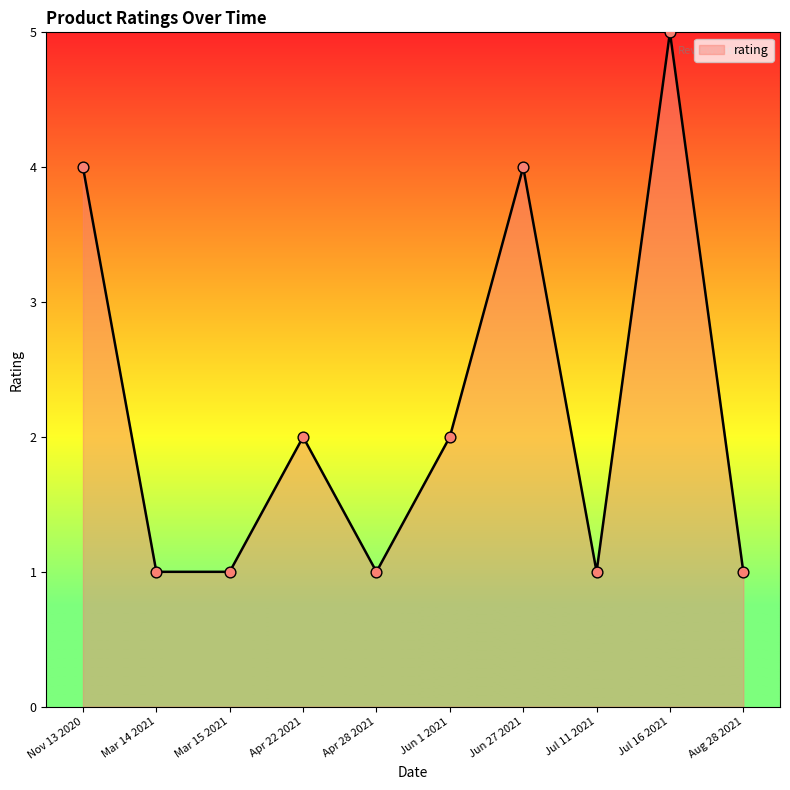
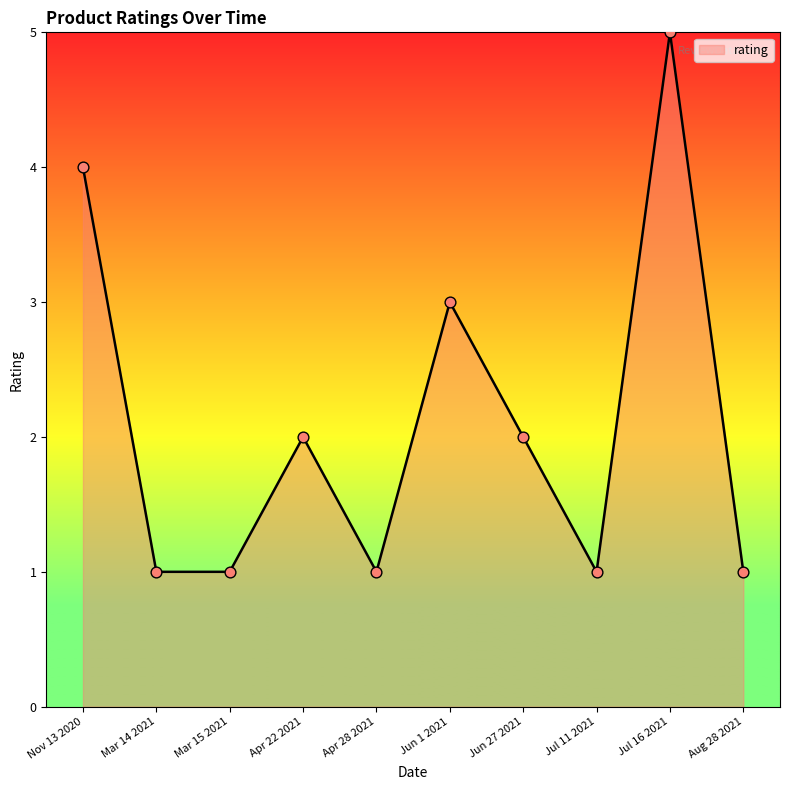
  {
    "Nov 13 2020": 4,
    "Mar 14 2021": 1,
    "Mar 15 2021": 1,
    "Apr 22 2021": 2,
    "Apr 28 2021": 1,
-   "Jun 1 2021": 2,
-   "Jun 27 2021": 4,
+   "Jun 1 2021": 3,
+   "Jun 27 2021": 2,
    "Jul 11 2021": 1,
    "Jul 16 2021": 5,
    "Aug 28 2021": 1
  }
